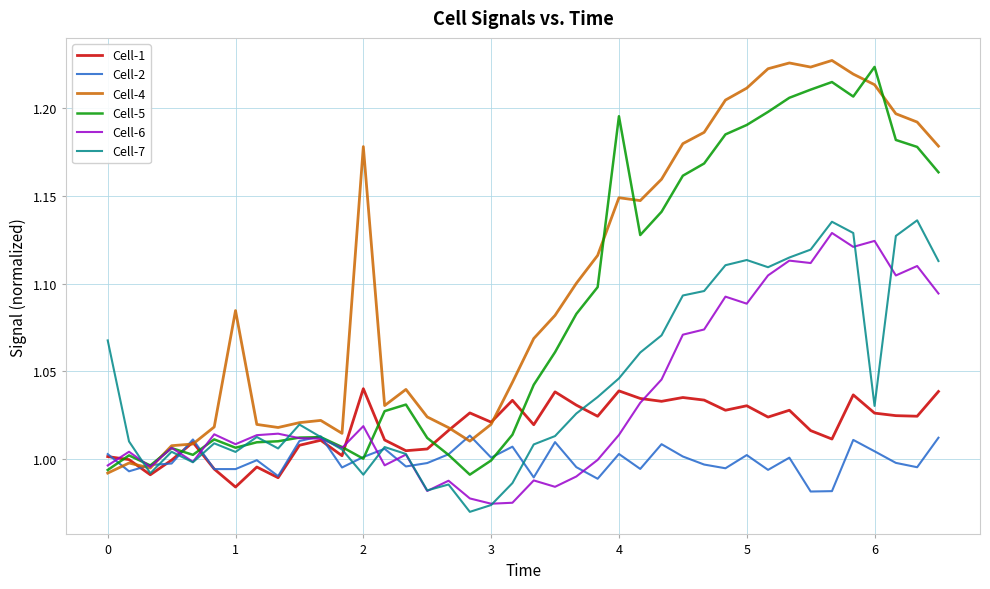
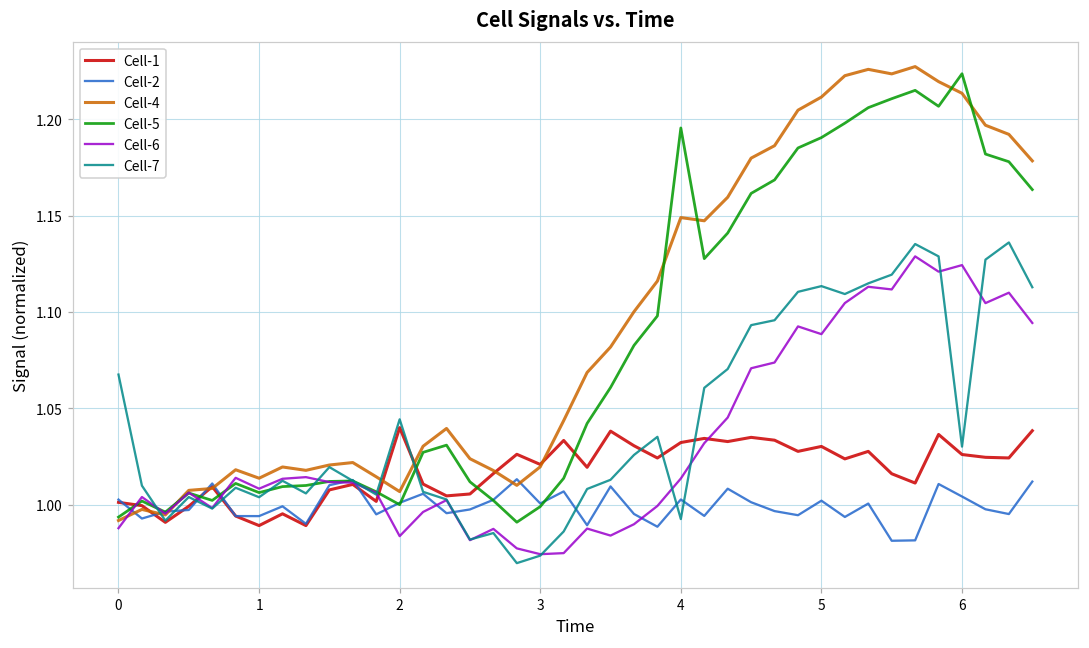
  {
    "Cell-1": {
-     "1": 0.984,
+     "1": 0.989,
      "2": 1.040,
-     "4": 1.039,
+     "4": 1.032,
      "5": 1.030,
      "6": 1.026
    },
    "Cell-2": {
      "1": 0.994,
      "3": 1.001,
      "4": 1.003,
      "5": 1.002,
      "6": 1.004
    },
    "Cell-4": {
      "0": 0.992,
-     "1": 1.085,
-     "2": 1.178,
+     "1": 1.014,
+     "2": 1.007,
      "4": 1.149,
      "5": 1.212,
      "6": 1.213
    },
    "Cell-5": {
      "0": 0.994,
      "1": 1.006,
      "3": 0.999,
      "4": 1.196,
      "5": 1.191,
      "6": 1.224
    },
    "Cell-6": {
-     "0": 0.996,
+     "0": 0.988,
      "1": 1.008,
-     "2": 1.019,
+     "2": 0.984,
      "4": 1.014,
      "5": 1.089,
      "6": 1.124
    },
    "Cell-7": {
      "0": 1.068,
      "1": 1.004,
-     "2": 0.991,
-     "4": 1.046,
+     "2": 1.044,
+     "4": 0.993,
      "5": 1.113,
      "6": 1.030
    }
  }
